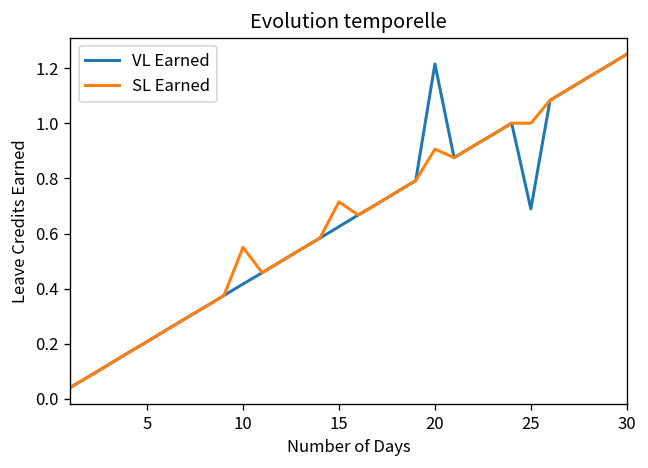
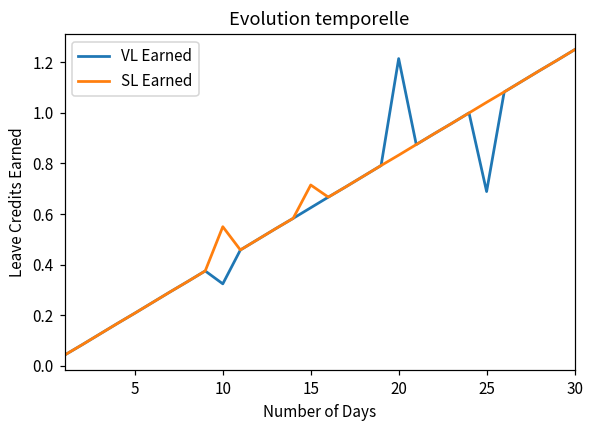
  {
    "VL Earned": {
-     "10": 0.42,
+     "10": 0.32,
      "15": 0.63,
      "20": 1.22,
      "25": 0.69
    },
    "SL Earned": {
      "10": 0.55,
      "15": 0.72,
-     "20": 0.91,
-     "25": 1.00
+     "20": 0.83,
+     "25": 1.04
    }
  }
